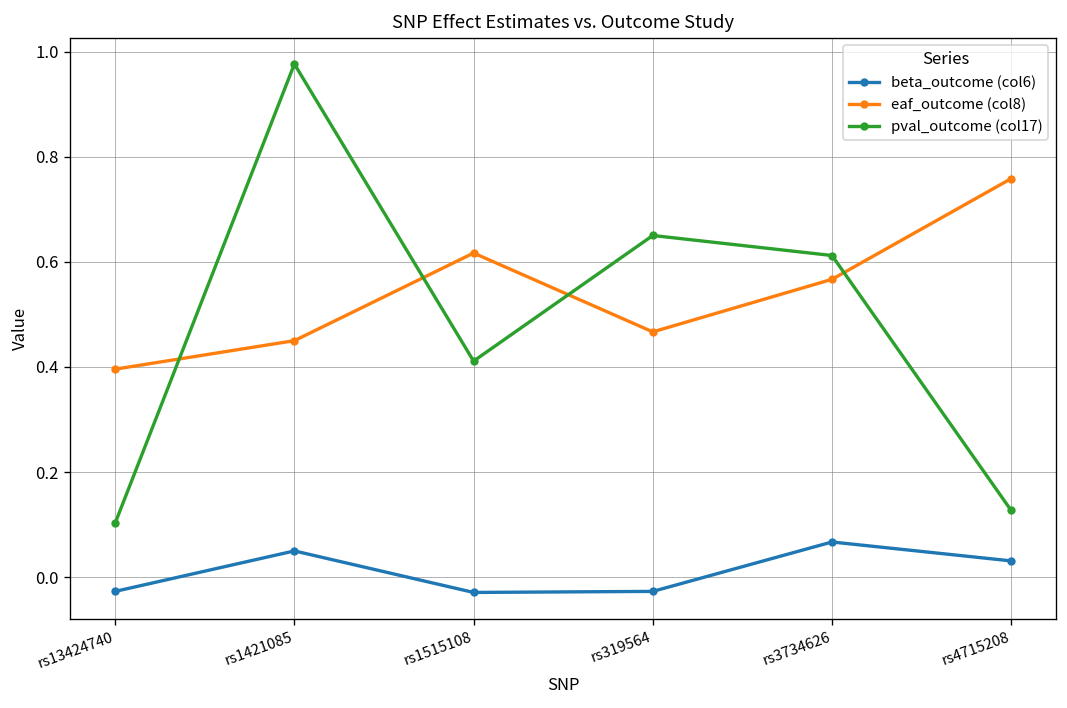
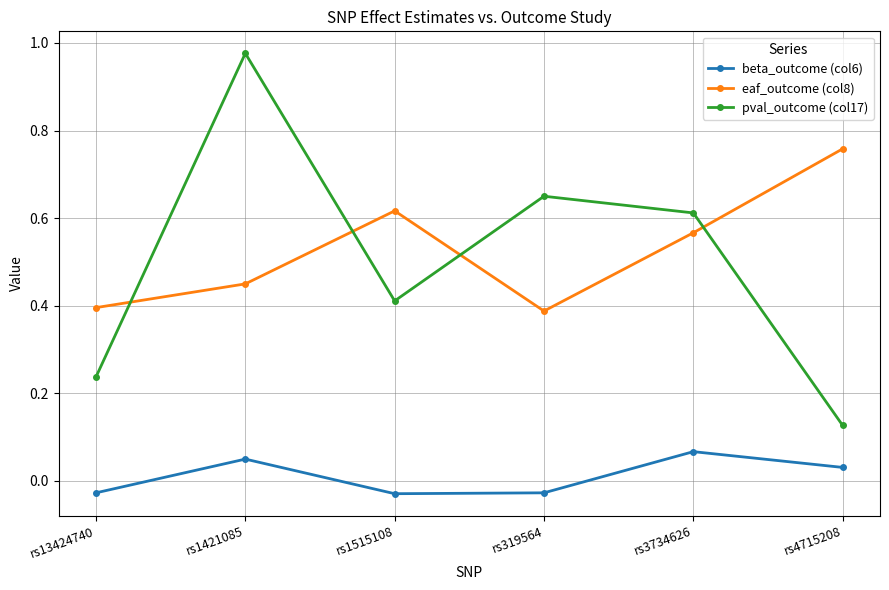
  {
    "beta_outcome (col6)": {
      "rs13424740": -0.03,
      "rs1421085": 0.05,
      "rs1515108": -0.03,
      "rs319564": -0.03,
      "rs3734626": 0.07,
      "rs4715208": 0.03
    },
    "eaf_outcome (col8)": {
      "rs13424740": 0.40,
      "rs1421085": 0.45,
      "rs1515108": 0.62,
-     "rs319564": 0.47,
+     "rs319564": 0.39,
      "rs3734626": 0.57,
      "rs4715208": 0.76
    },
    "pval_outcome (col17)": {
-     "rs13424740": 0.10,
+     "rs13424740": 0.24,
      "rs1421085": 0.98,
      "rs1515108": 0.41,
      "rs319564": 0.65,
      "rs3734626": 0.61,
      "rs4715208": 0.13
    }
  }
